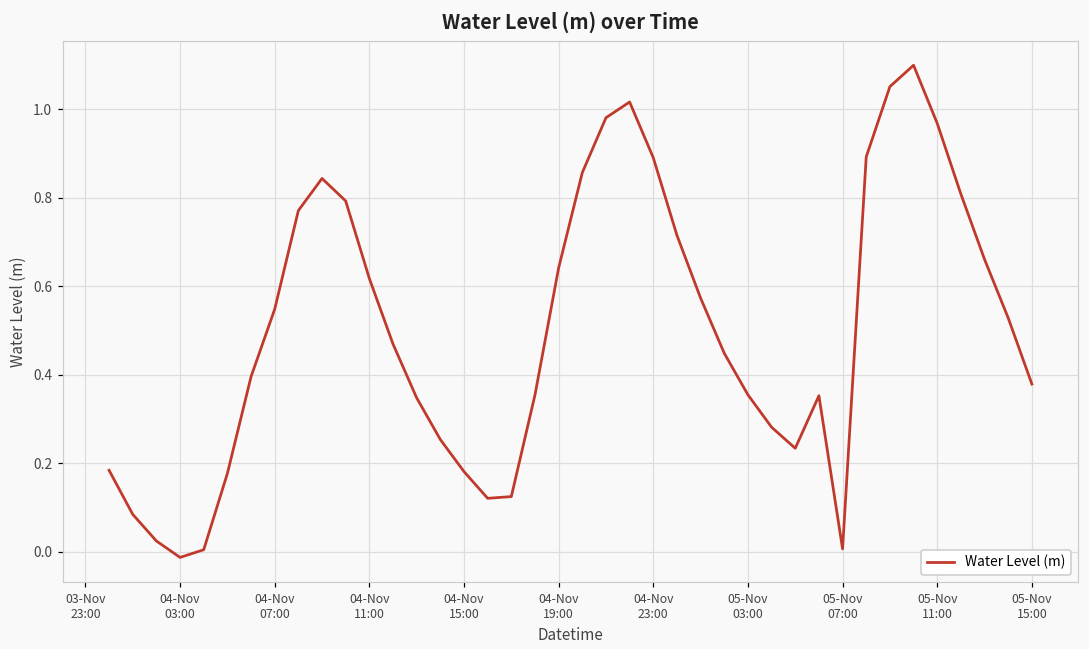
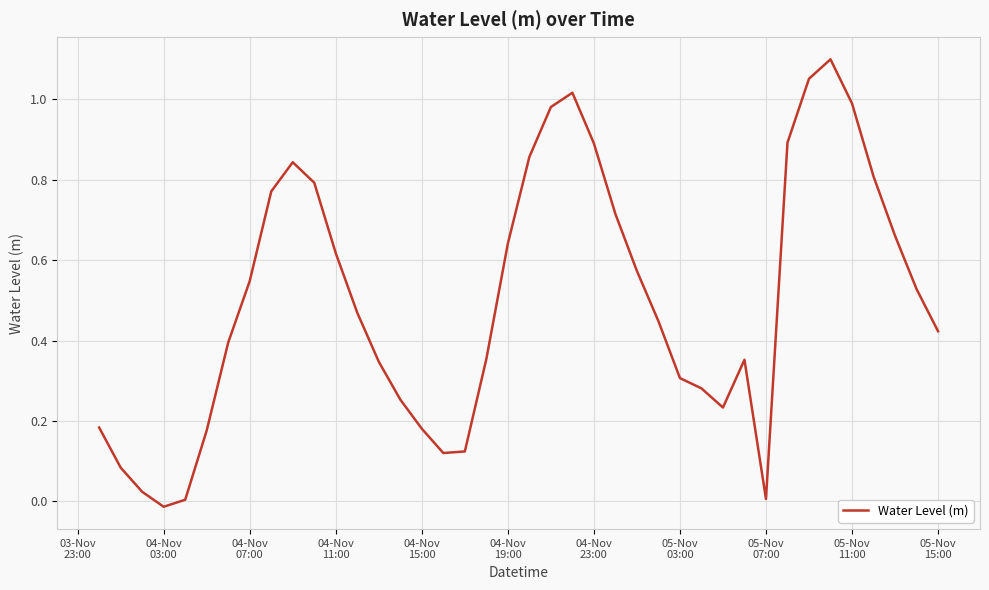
  {
    "04-Nov 03:00": -0.01,
    "04-Nov 07:00": 0.55,
    "04-Nov 11:00": 0.62,
    "04-Nov 15:00": 0.18,
    "04-Nov 19:00": 0.64,
    "04-Nov 23:00": 0.89,
-   "05-Nov 03:00": 0.35,
+   "05-Nov 03:00": 0.31,
    "05-Nov 07:00": 0.01,
-   "05-Nov 11:00": 0.97,
-   "05-Nov 15:00": 0.38
+   "05-Nov 11:00": 0.99,
+   "05-Nov 15:00": 0.42
  }
